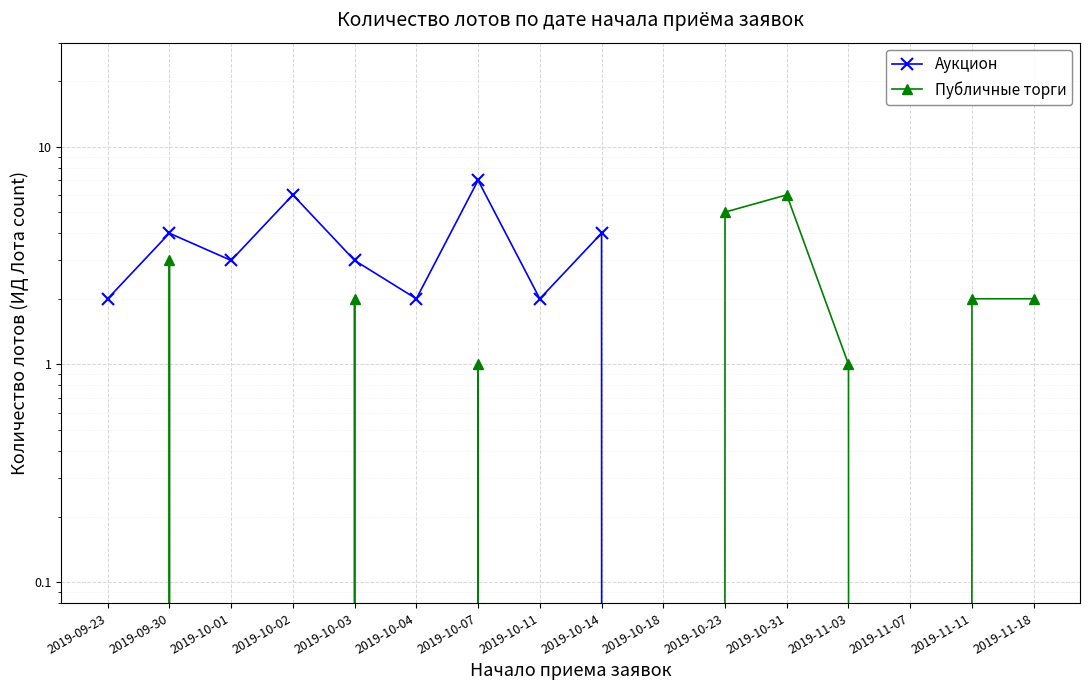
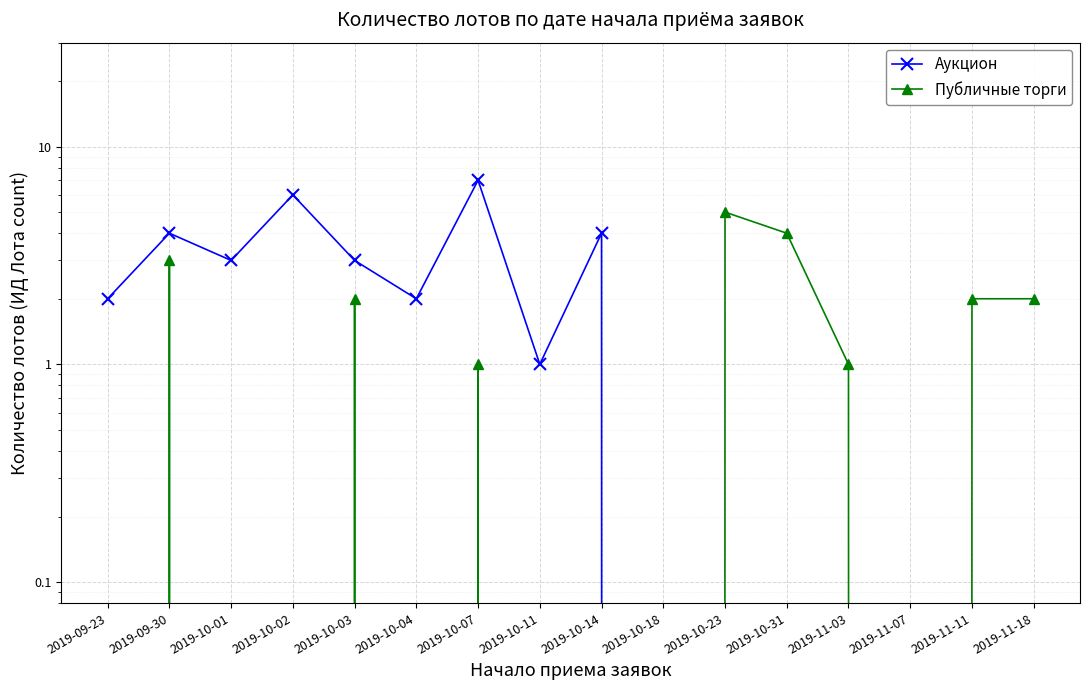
  {
    "Аукцион": {
      "2019-09-23": 2,
      "2019-09-30": 4,
      "2019-10-01": 3,
      "2019-10-02": 6,
      "2019-10-03": 3,
      "2019-10-04": 2,
      "2019-10-07": 7,
-     "2019-10-11": 2,
+     "2019-10-11": 1,
      "2019-10-14": 4
    },
    "Публичные торги": {
      "2019-09-30": 3,
      "2019-10-03": 2,
      "2019-10-07": 1,
      "2019-10-23": 5,
-     "2019-10-31": 6,
+     "2019-10-31": 4,
      "2019-11-03": 1,
      "2019-11-11": 2,
      "2019-11-18": 2
    }
  }
